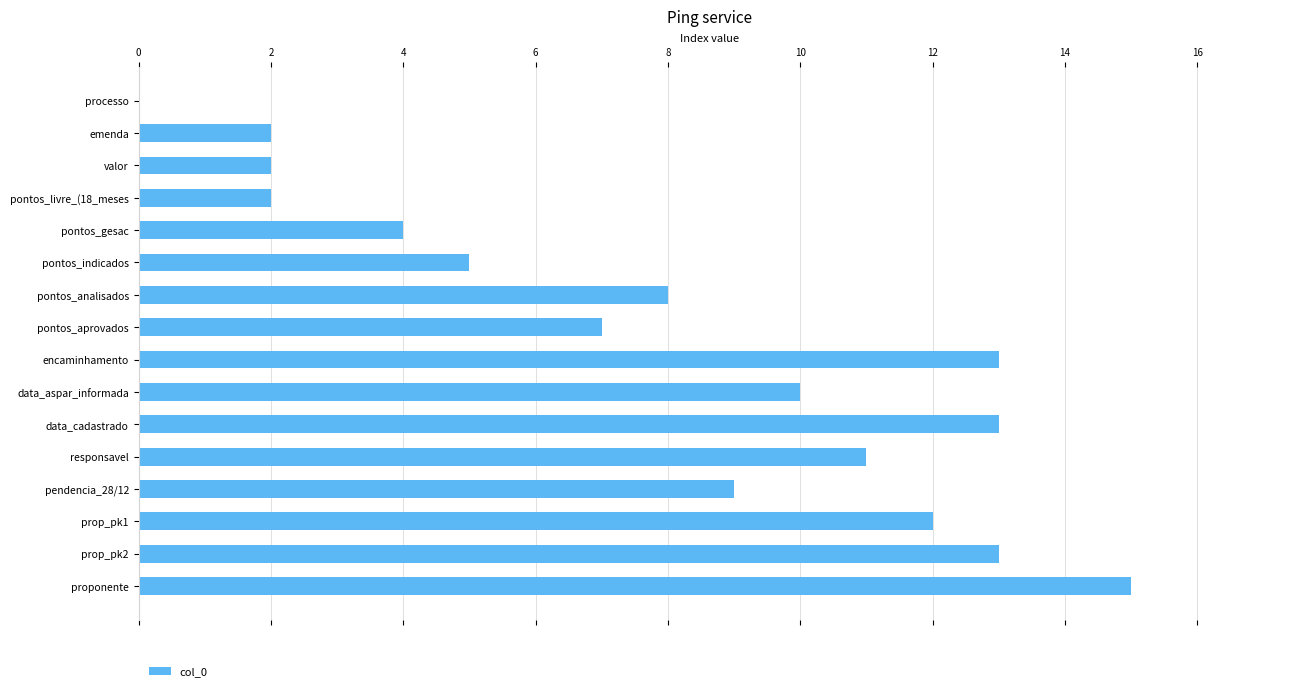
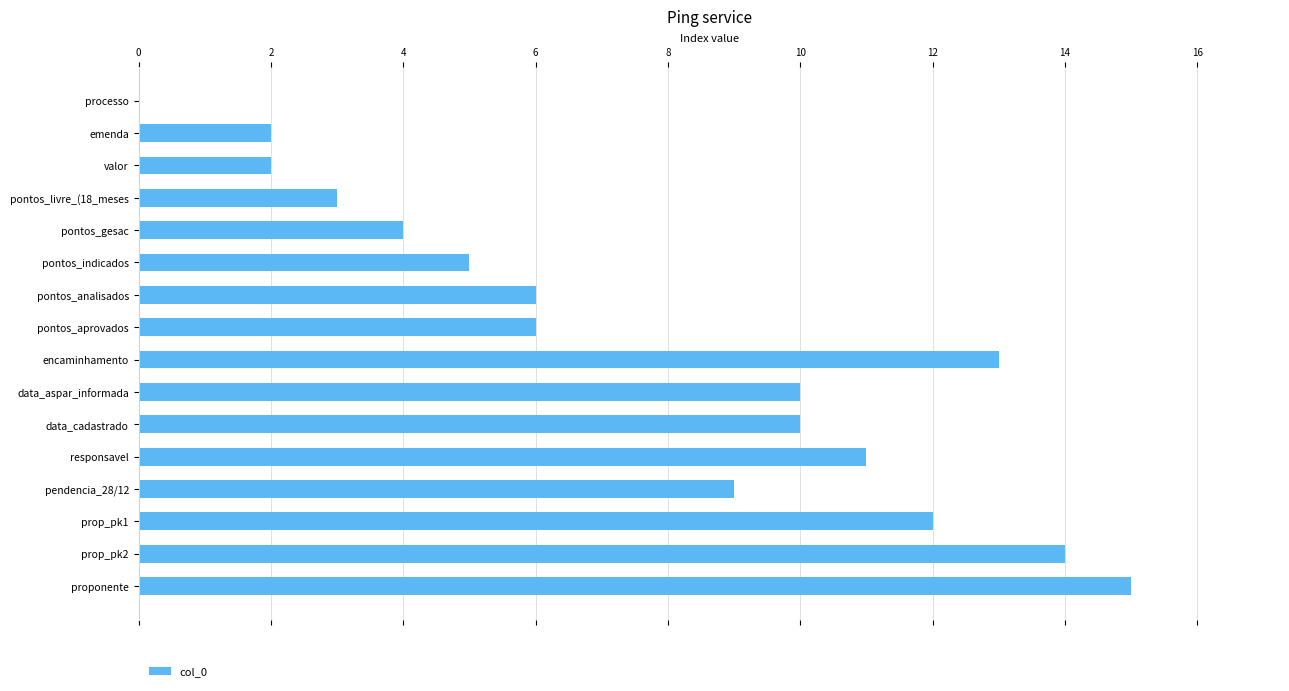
  {
    "processo": 0,
    "emenda": 2,
    "valor": 2,
-   "pontos_livre_(18_meses": 2,
+   "pontos_livre_(18_meses": 3,
    "pontos_gesac": 4,
    "pontos_indicados": 5,
-   "pontos_analisados": 8,
-   "pontos_aprovados": 7,
+   "pontos_analisados": 6,
+   "pontos_aprovados": 6,
    "encaminhamento": 13,
    "data_aspar_informada": 10,
-   "data_cadastrado": 13,
+   "data_cadastrado": 10,
    "responsavel": 11,
    "pendencia_28/12": 9,
    "prop_pk1": 12,
-   "prop_pk2": 13,
+   "prop_pk2": 14,
    "proponente": 15
  }
